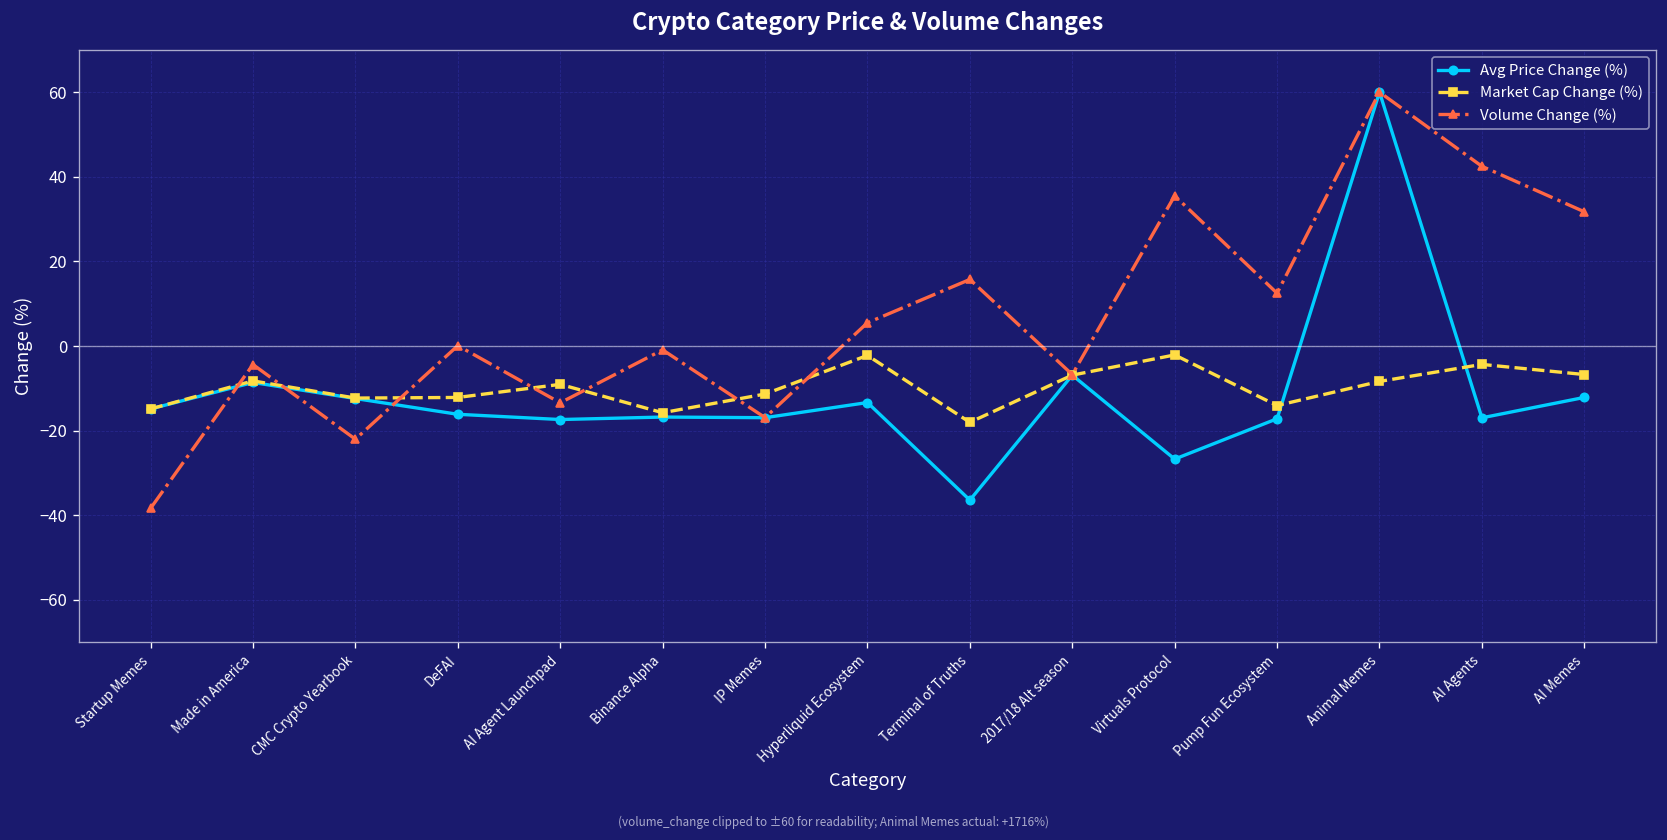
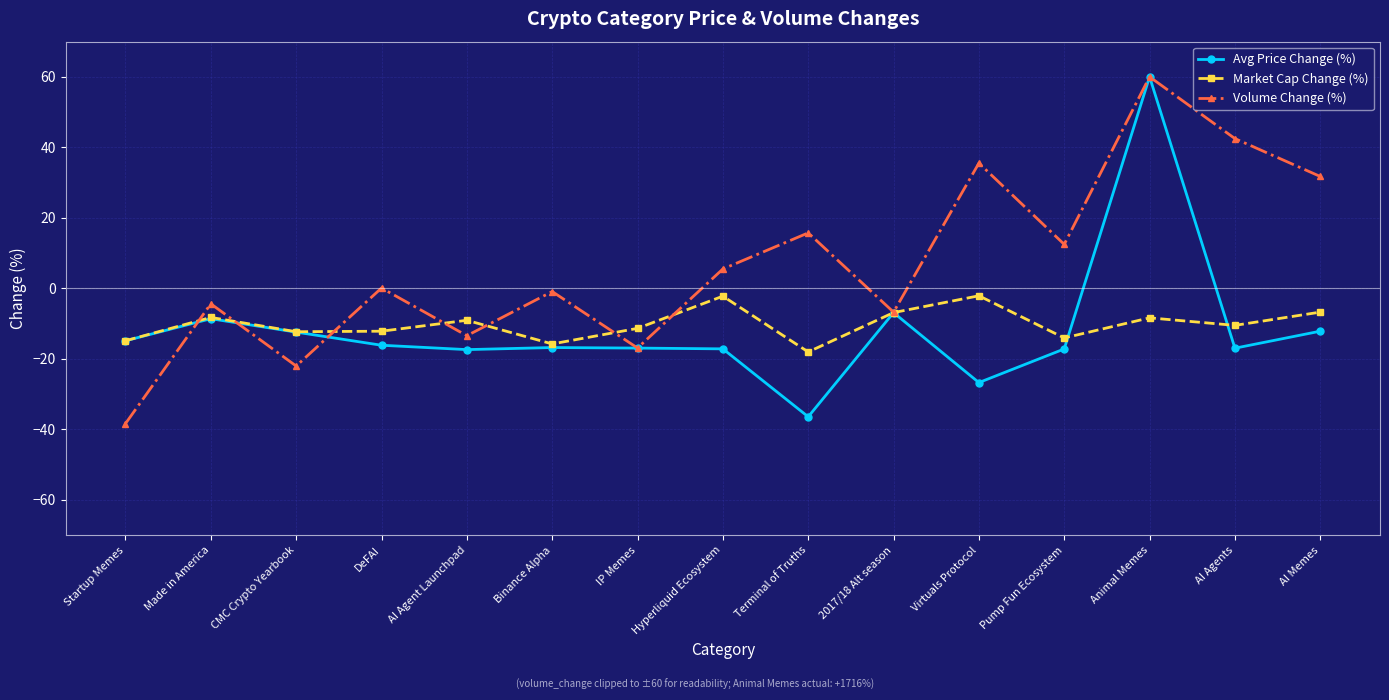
  {
    "Avg Price Change (%)": {
      "DeFAI": -16,
      "AI Agent Launchpad": -17,
      "Binance Alpha": -17,
-     "Hyperliquid Ecosystem": -13,
+     "Hyperliquid Ecosystem": -17,
      "Terminal of Truths": -36,
      "Virtuals Protocol": -27,
      "Pump Fun Ecosystem": -17,
      "AI Agents": -17,
      "AI Memes": -12
    },
    "Market Cap Change (%)": {
      "DeFAI": -12,
      "AI Agent Launchpad": -9,
      "Binance Alpha": -16,
      "IP Memes": -11,
      "Hyperliquid Ecosystem": -2,
      "Terminal of Truths": -18,
      "Virtuals Protocol": -2,
      "Pump Fun Ecosystem": -14,
      "Animal Memes": -8,
-     "AI Agents": -4,
+     "AI Agents": -11,
      "AI Memes": -7
    },
    "Volume Change (%)": {
      "Startup Memes": -38,
      "Made in America": -4,
      "CMC Crypto Yearbook": -22,
      "DeFAI": 0,
      "AI Agent Launchpad": -13,
      "Binance Alpha": -1,
      "Hyperliquid Ecosystem": 5,
      "Terminal of Truths": 16,
      "Virtuals Protocol": 36,
      "Pump Fun Ecosystem": 12,
      "AI Agents": 42,
      "AI Memes": 32
    }
  }
